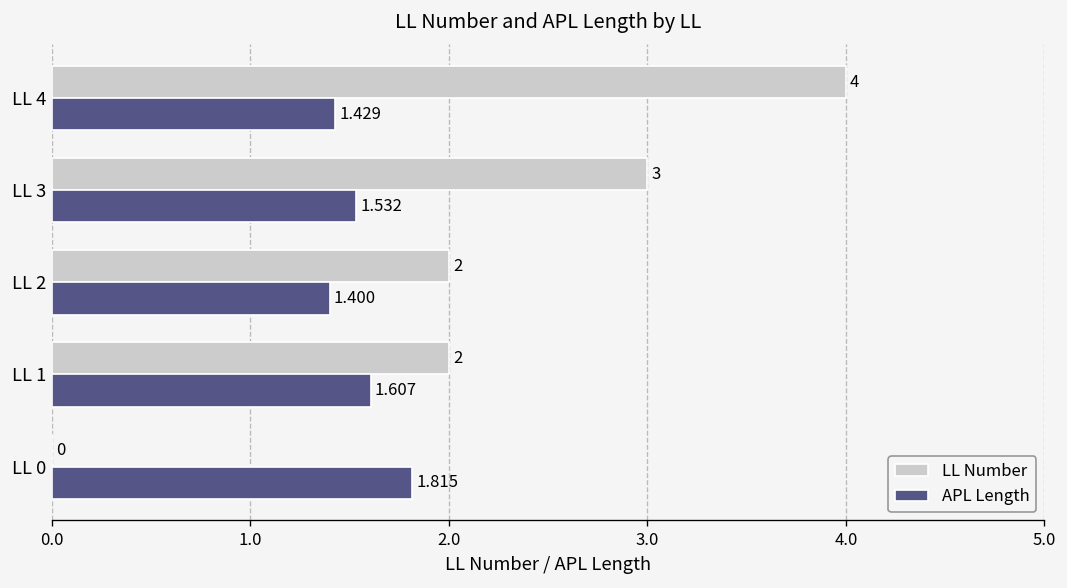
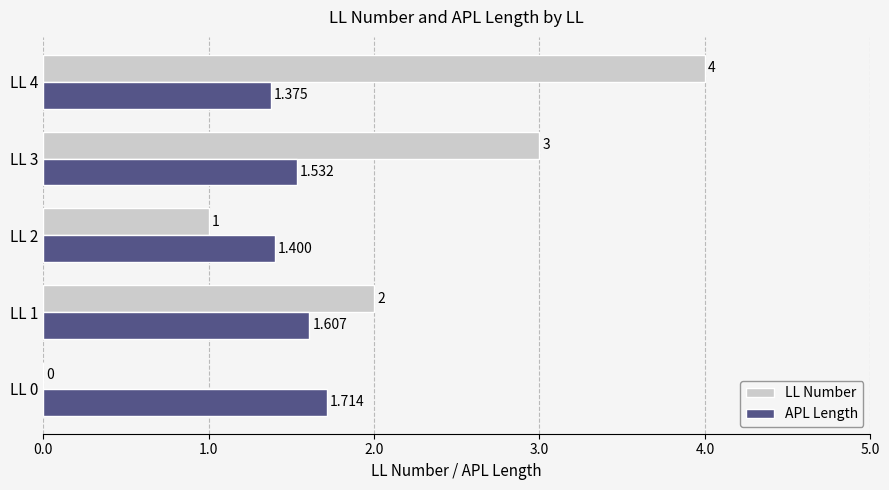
  {
    "LL Number": {
      "LL 4": 4,
      "LL 3": 3,
-     "LL 2": 2,
+     "LL 2": 1,
      "LL 1": 2,
      "LL 0": 0
    },
    "APL Length": {
-     "LL 4": 1.429,
+     "LL 4": 1.375,
      "LL 3": 1.532,
      "LL 2": 1.400,
      "LL 1": 1.607,
-     "LL 0": 1.815
+     "LL 0": 1.714
    }
  }
